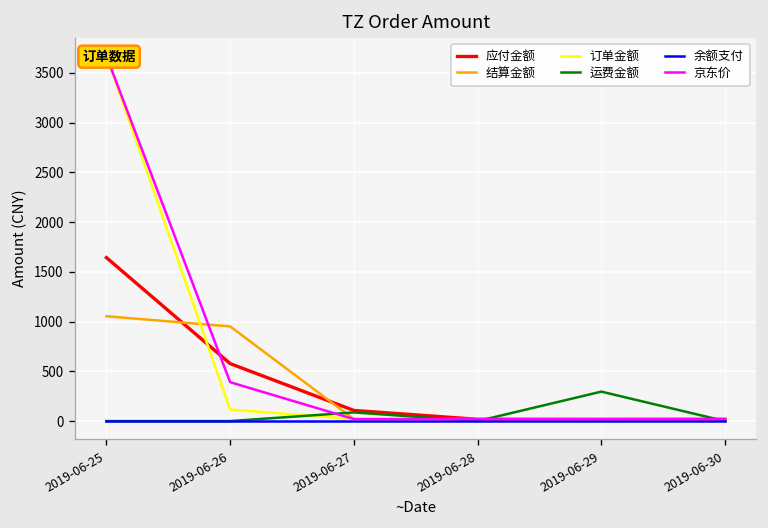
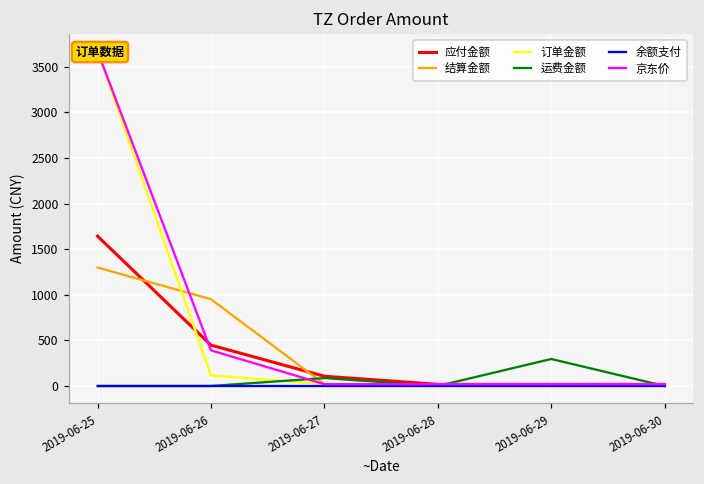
  {
    "应付金额": {
      "2019-06-25": 1600,
-     "2019-06-26": 600
+     "2019-06-26": 400
    },
    "结算金额": {
-     "2019-06-25": 1100,
+     "2019-06-25": 1300,
      "2019-06-26": 1000
    },
    "订单金额": {
      "2019-06-26": 100
    },
    "运费金额": {
      "2019-06-29": 300
    },
    "京东价": {
      "2019-06-26": 400
    }
  }
